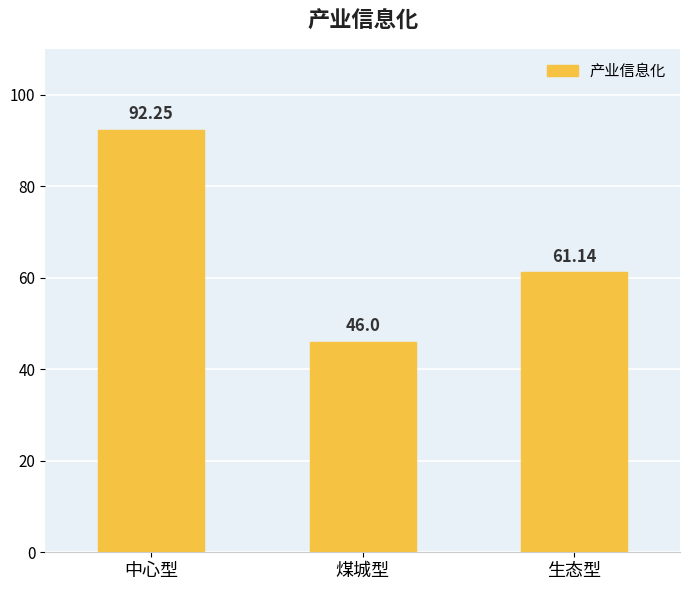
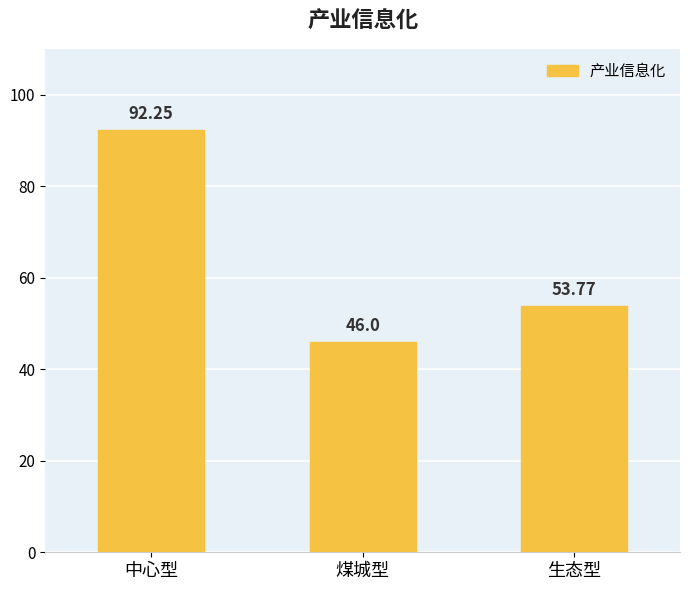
  {
    "中心型": 92.25,
    "煤城型": 46.0,
-   "生态型": 61.14
+   "生态型": 53.77
  }
